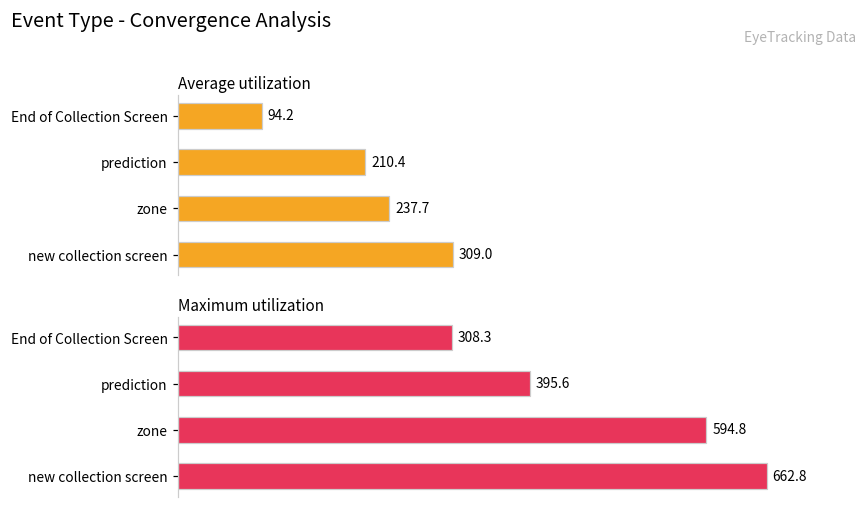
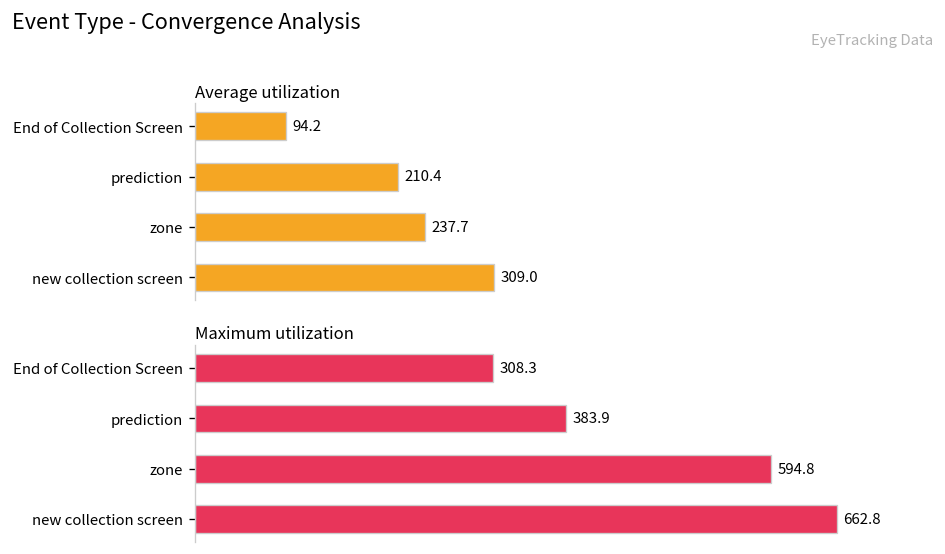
  {
    "Average utilization": {
      "End of Collection Screen": 94.2,
      "prediction": 210.4,
      "zone": 237.7,
      "new collection screen": 309.0
    },
    "Maximum utilization": {
      "End of Collection Screen": 308.3,
-     "prediction": 395.6,
+     "prediction": 383.9,
      "zone": 594.8,
      "new collection screen": 662.8
    }
  }
